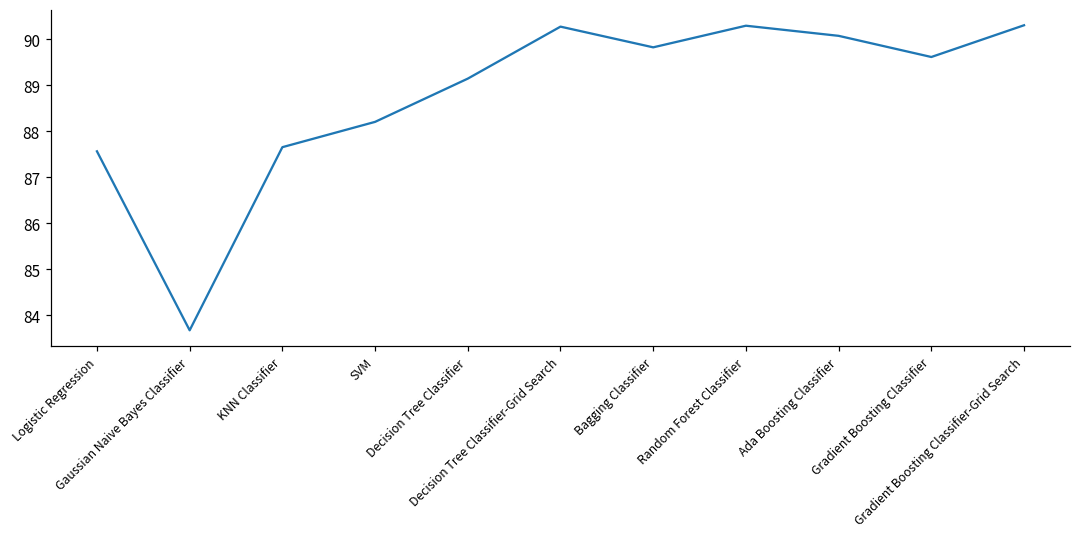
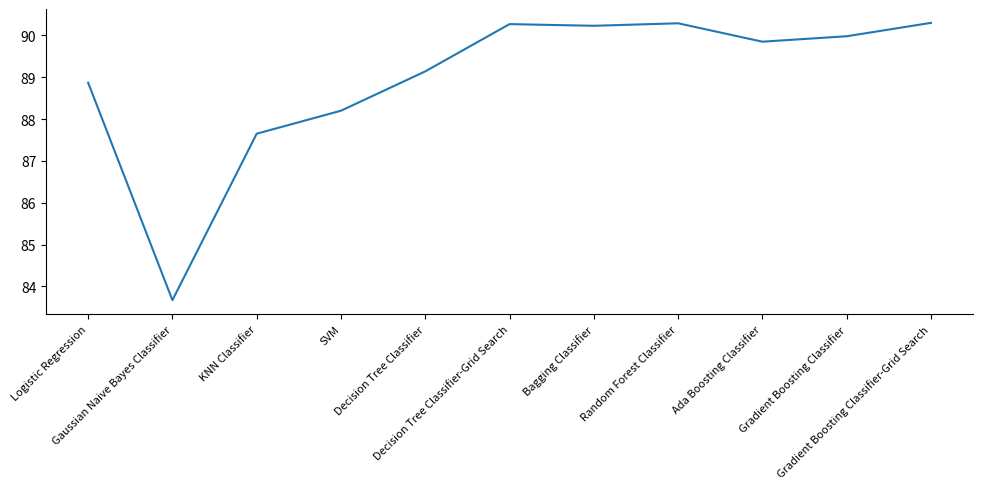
  {
-   "Logistic Regression": 87.6,
+   "Logistic Regression": 88.9,
    "Gaussian Naive Bayes Classifier": 83.7,
    "KNN Classifier": 87.7,
    "SVM": 88.2,
    "Decision Tree Classifier": 89.1,
    "Decision Tree Classifier-Grid Search": 90.3,
-   "Bagging Classifier": 89.8,
+   "Bagging Classifier": 90.2,
    "Random Forest Classifier": 90.3,
-   "Ada Boosting Classifier": 90.1,
-   "Gradient Boosting Classifier": 89.6,
+   "Ada Boosting Classifier": 89.9,
+   "Gradient Boosting Classifier": 90.0,
    "Gradient Boosting Classifier-Grid Search": 90.3
  }
